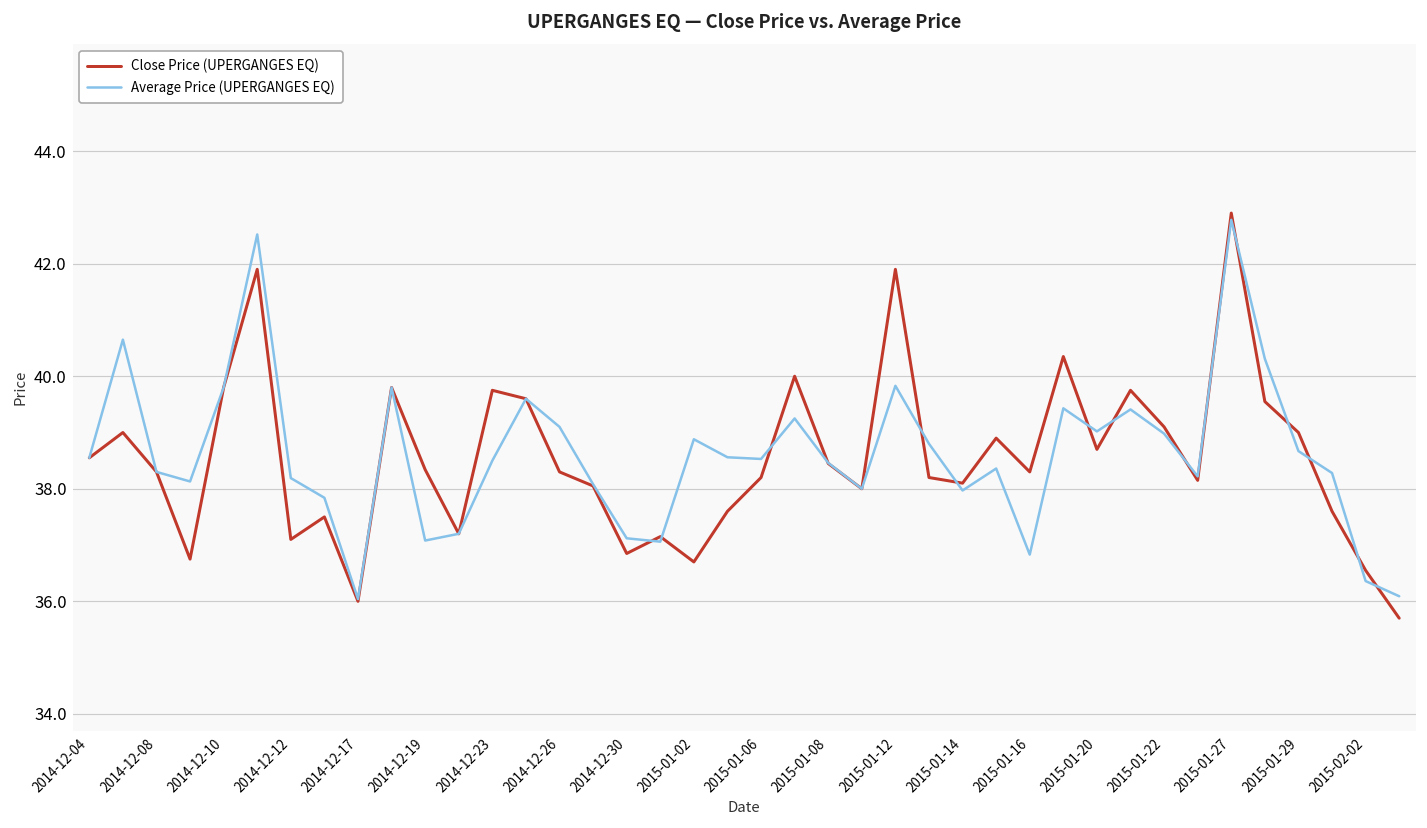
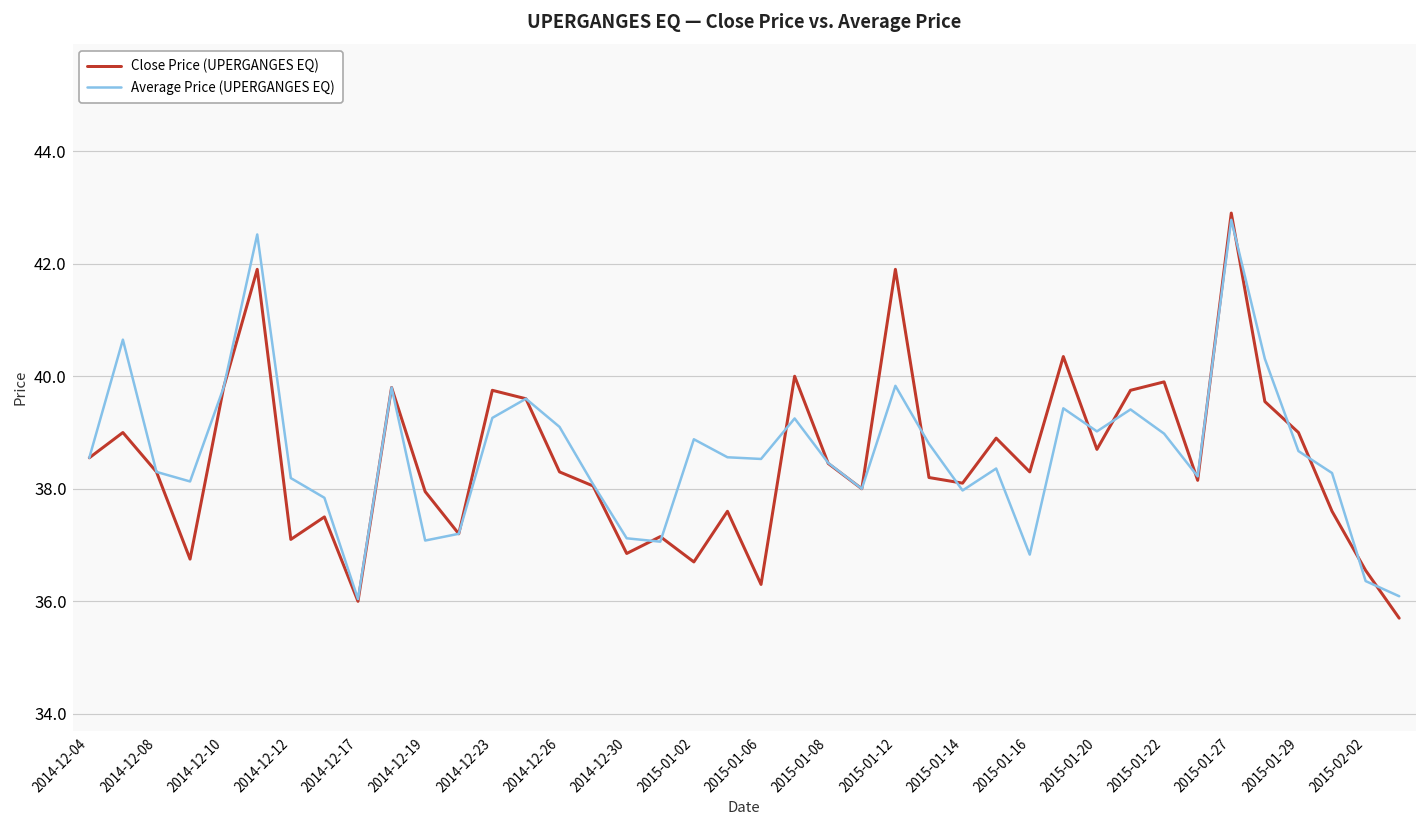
  {
    "Close Price (UPERGANGES EQ)": {
      "2014-12-12": 37.1,
-     "2014-12-19": 38.3,
+     "2014-12-19": 38.0,
      "2014-12-23": 39.8,
      "2014-12-26": 38.3,
      "2014-12-30": 36.9,
      "2015-01-02": 36.7,
-     "2015-01-06": 38.2,
+     "2015-01-06": 36.3,
      "2015-01-12": 41.9,
      "2015-01-14": 38.1,
      "2015-01-16": 38.3,
      "2015-01-20": 38.7,
-     "2015-01-22": 39.1,
+     "2015-01-22": 39.9,
      "2015-01-27": 42.9,
      "2015-01-29": 39.0,
      "2015-02-02": 36.6
    },
    "Average Price (UPERGANGES EQ)": {
      "2014-12-12": 38.2,
      "2014-12-19": 37.1,
-     "2014-12-23": 38.5,
+     "2014-12-23": 39.3,
      "2014-12-26": 39.1,
      "2014-12-30": 37.1,
      "2015-01-02": 38.9,
      "2015-01-06": 38.5,
      "2015-01-12": 39.8,
      "2015-01-14": 38.0,
      "2015-01-16": 36.8,
      "2015-01-20": 39.0,
      "2015-01-22": 39.0,
      "2015-01-27": 42.8,
      "2015-01-29": 38.7,
      "2015-02-02": 36.4
    }
  }
